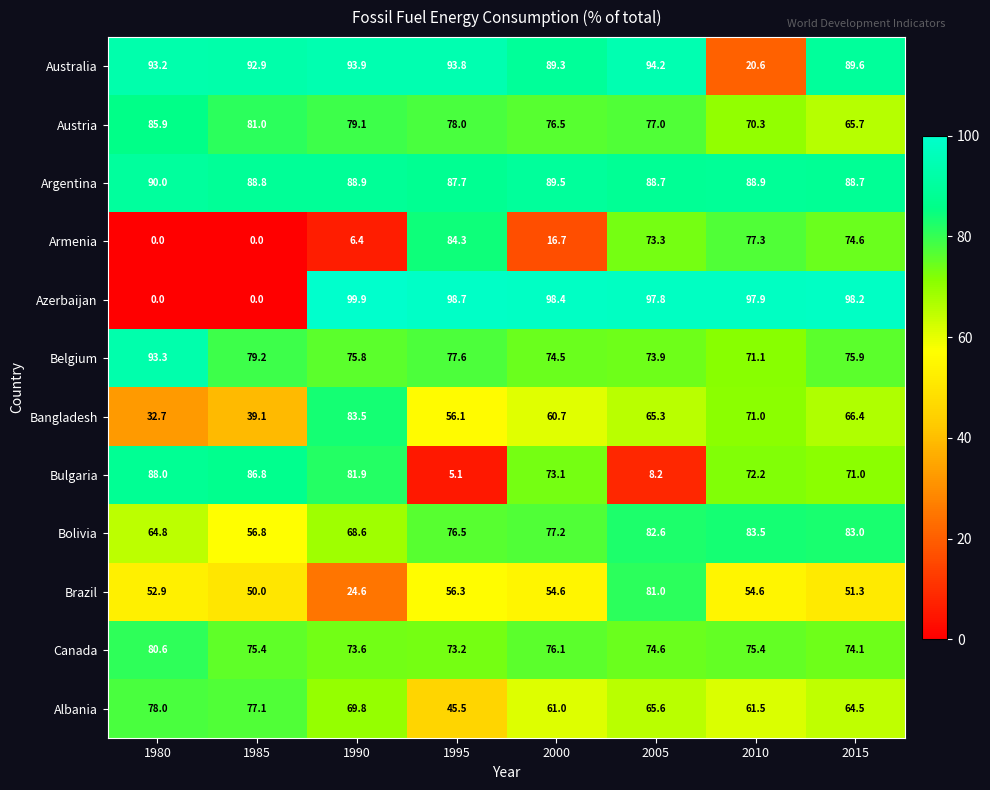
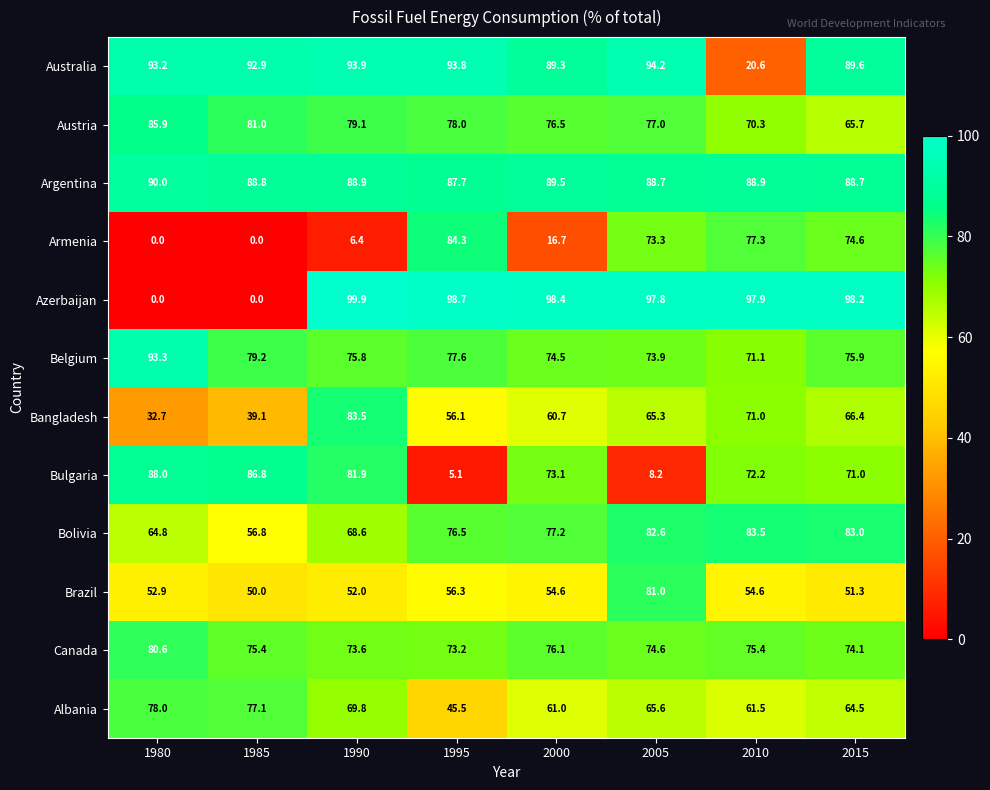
  {
    "Australia": {
      "1980": 93.2,
      "1985": 92.9,
      "1990": 93.9,
      "1995": 93.8,
      "2000": 89.3,
      "2005": 94.2,
      "2010": 20.6,
      "2015": 89.6
    },
    "Austria": {
      "1980": 85.9,
      "1985": 81.0,
      "1990": 79.1,
      "1995": 78.0,
      "2000": 76.5,
      "2005": 77.0,
      "2010": 70.3,
      "2015": 65.7
    },
    "Argentina": {
      "1980": 90.0,
      "1985": 88.8,
      "1990": 88.9,
      "1995": 87.7,
      "2000": 89.5,
      "2005": 88.7,
      "2010": 88.9,
      "2015": 88.7
    },
    "Armenia": {
      "1980": 0.0,
      "1985": 0.0,
      "1990": 6.4,
      "1995": 84.3,
      "2000": 16.7,
      "2005": 73.3,
      "2010": 77.3,
      "2015": 74.6
    },
    "Azerbaijan": {
      "1980": 0.0,
      "1985": 0.0,
      "1990": 99.9,
      "1995": 98.7,
      "2000": 98.4,
      "2005": 97.8,
      "2010": 97.9,
      "2015": 98.2
    },
    "Belgium": {
      "1980": 93.3,
      "1985": 79.2,
      "1990": 75.8,
      "1995": 77.6,
      "2000": 74.5,
      "2005": 73.9,
      "2010": 71.1,
      "2015": 75.9
    },
    "Bangladesh": {
      "1980": 32.7,
      "1985": 39.1,
      "1990": 83.5,
      "1995": 56.1,
      "2000": 60.7,
      "2005": 65.3,
      "2010": 71.0,
      "2015": 66.4
    },
    "Bulgaria": {
      "1980": 88.0,
      "1985": 86.8,
      "1990": 81.9,
      "1995": 5.1,
      "2000": 73.1,
      "2005": 8.2,
      "2010": 72.2,
      "2015": 71.0
    },
    "Bolivia": {
      "1980": 64.8,
      "1985": 56.8,
      "1990": 68.6,
      "1995": 76.5,
      "2000": 77.2,
      "2005": 82.6,
      "2010": 83.5,
      "2015": 83.0
    },
    "Brazil": {
      "1980": 52.9,
      "1985": 50.0,
-     "1990": 24.6,
+     "1990": 52.0,
      "1995": 56.3,
      "2000": 54.6,
      "2005": 81.0,
      "2010": 54.6,
      "2015": 51.3
    },
    "Canada": {
      "1980": 80.6,
      "1985": 75.4,
      "1990": 73.6,
      "1995": 73.2,
      "2000": 76.1,
      "2005": 74.6,
      "2010": 75.4,
      "2015": 74.1
    },
    "Albania": {
      "1980": 78.0,
      "1985": 77.1,
      "1990": 69.8,
      "1995": 45.5,
      "2000": 61.0,
      "2005": 65.6,
      "2010": 61.5,
      "2015": 64.5
    }
  }
